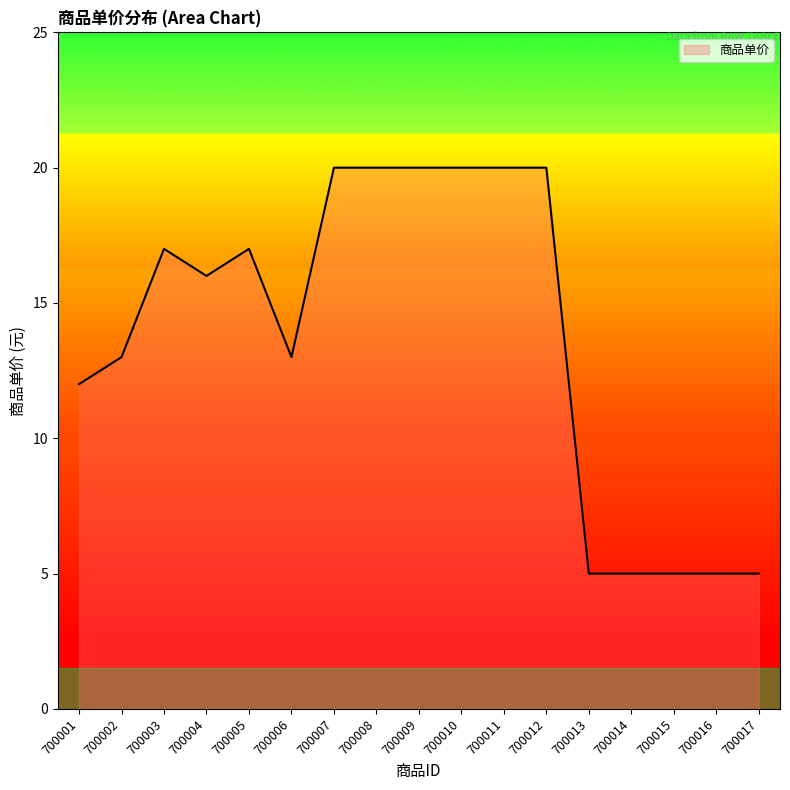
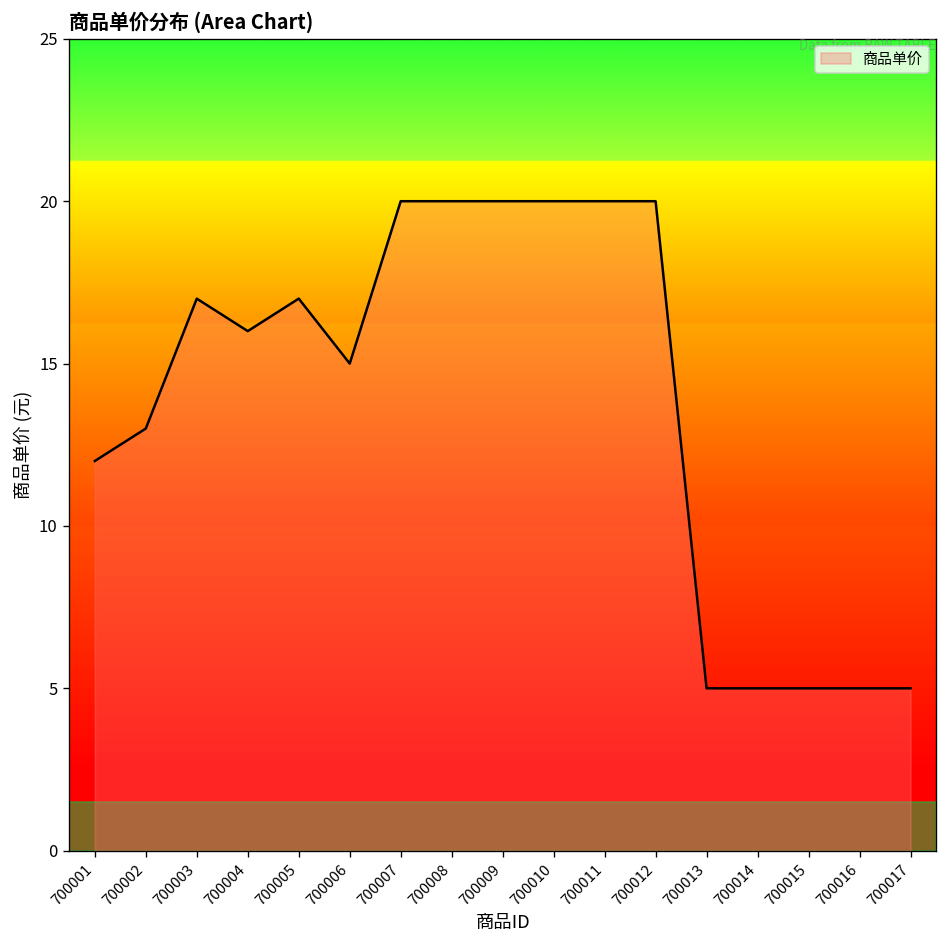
  {
    "700001": 12,
    "700002": 13,
    "700003": 17,
    "700004": 16,
    "700005": 17,
-   "700006": 13,
+   "700006": 15,
    "700007": 20,
    "700008": 20,
    "700009": 20,
    "700010": 20,
    "700011": 20,
    "700012": 20,
    "700013": 5,
    "700014": 5,
    "700015": 5,
    "700016": 5,
    "700017": 5
  }
